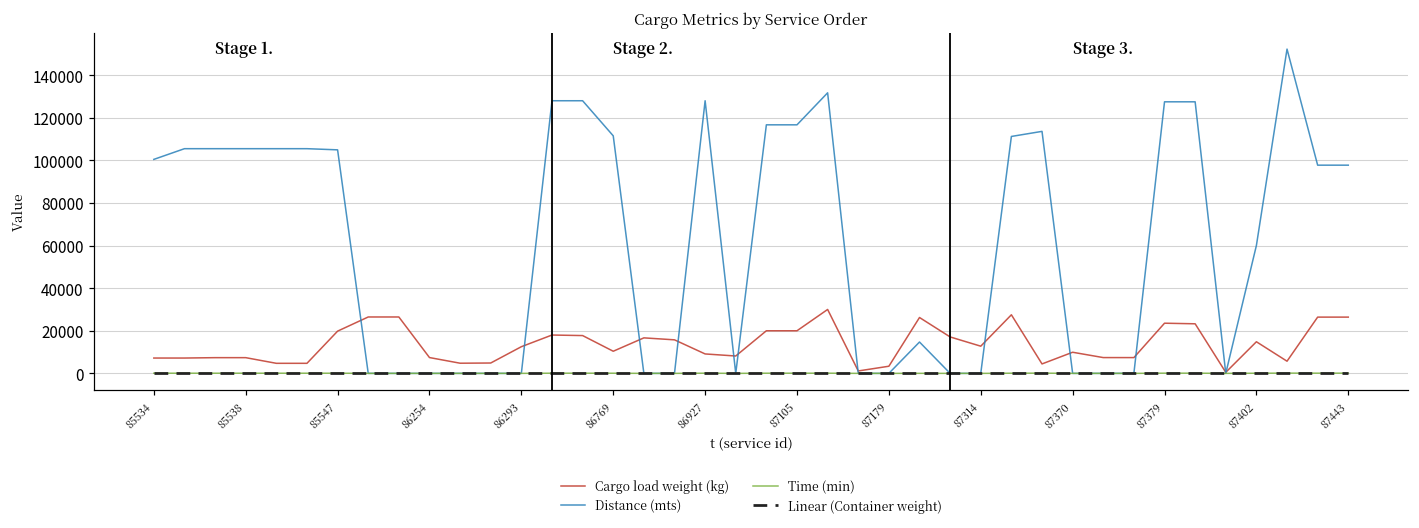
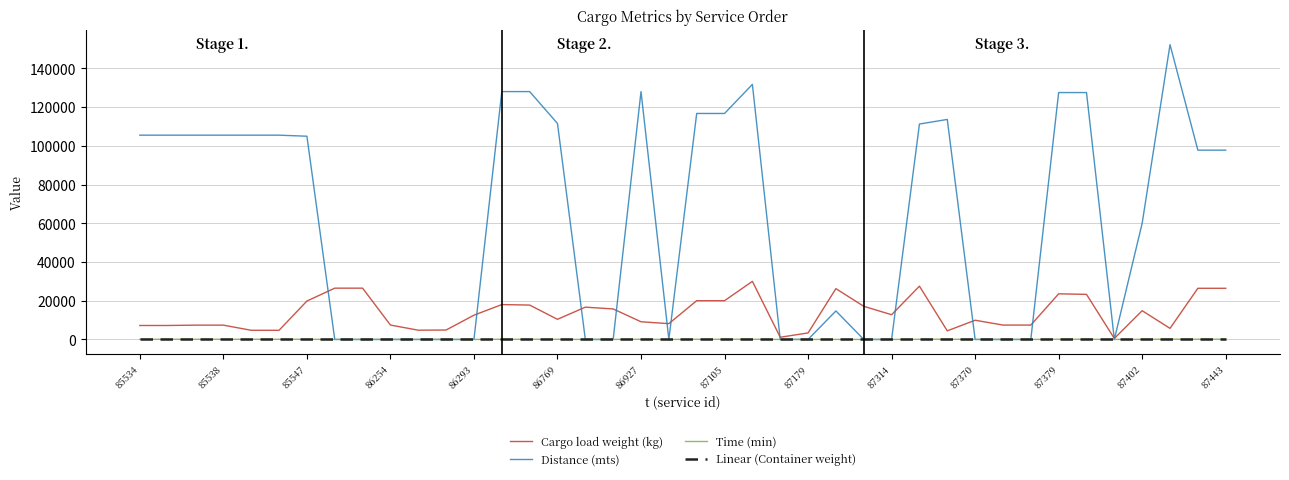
  {
    "Cargo load weight (kg)": {
      "85534": 7000,
      "85538": 7000,
      "85547": 20000,
      "86254": 7000,
      "86293": 13000,
      "86769": 10000,
      "86927": 9000,
      "87105": 20000,
      "87179": 3000,
      "87314": 13000,
      "87370": 10000,
      "87379": 24000,
      "87402": 15000,
      "87443": 26000
    },
    "Distance (mts)": {
-     "85534": 100000,
+     "85534": 105000,
      "85538": 105000,
      "85547": 105000,
      "86769": 112000,
      "86927": 128000,
      "87105": 117000,
      "87379": 127000,
      "87402": 60000,
      "87443": 98000
    },
    "Linear (Container weight)": {
      "85534": 0,
      "85538": 0,
      "85547": 0,
      "86769": 0,
      "86927": 0,
      "87105": 0,
      "87379": 0,
      "87402": 0,
      "87443": 0
    }
  }
